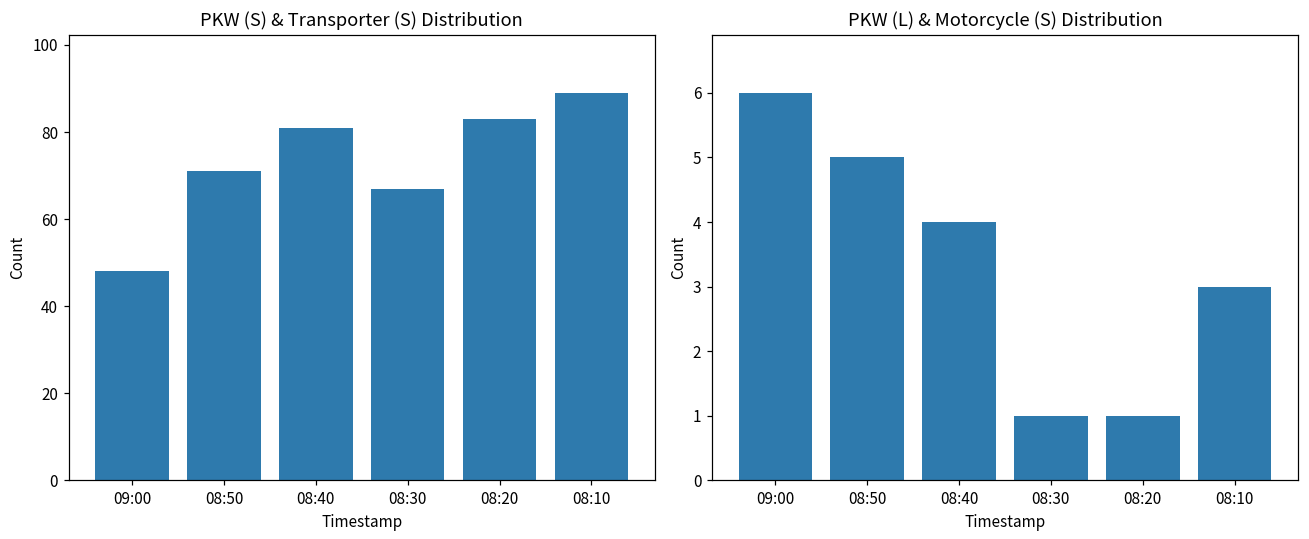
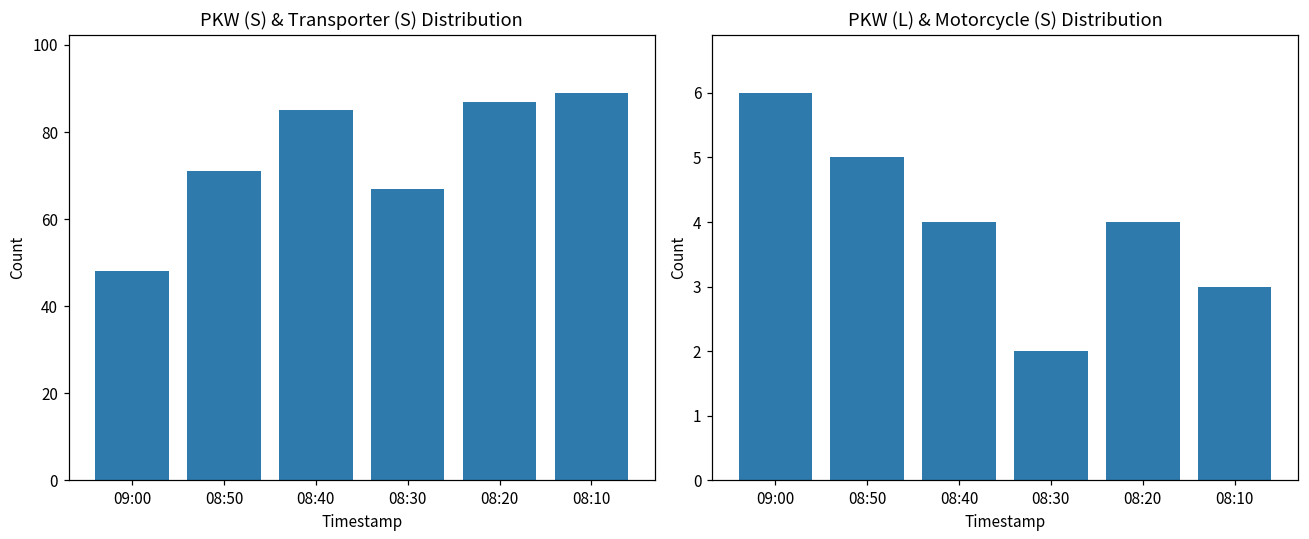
  {
    "PKW (S) & Transporter (S) Distribution": {
      "09:00": 48,
      "08:50": 71,
-     "08:40": 81,
+     "08:40": 85,
      "08:30": 67,
-     "08:20": 83,
+     "08:20": 87,
      "08:10": 89
    },
    "PKW (L) & Motorcycle (S) Distribution": {
      "09:00": 6,
      "08:50": 5,
      "08:40": 4,
-     "08:30": 1,
-     "08:20": 1,
+     "08:30": 2,
+     "08:20": 4,
      "08:10": 3
    }
  }
